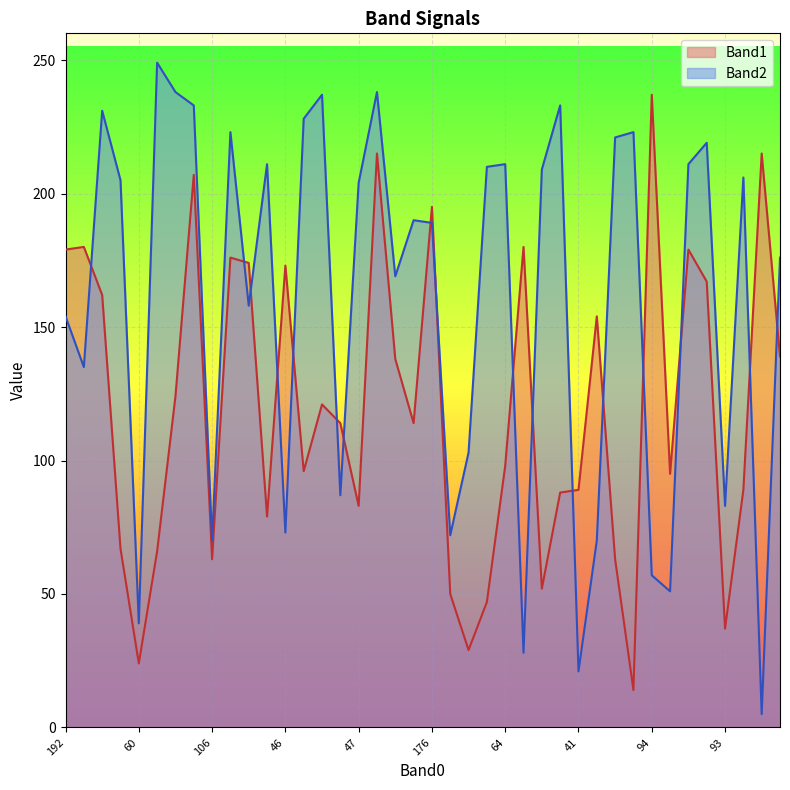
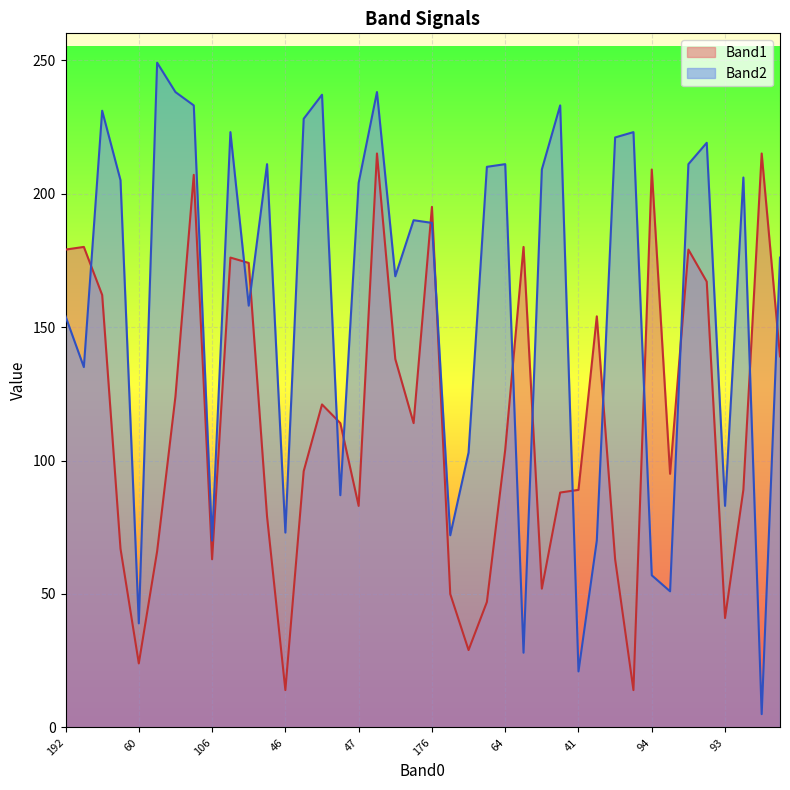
  {
    "Band1": {
      "192": 179,
      "60": 24,
      "106": 63,
-     "46": 173,
+     "46": 14,
      "47": 83,
      "176": 195,
-     "64": 98,
+     "64": 104,
      "41": 89,
-     "94": 237,
-     "93": 37
+     "94": 209,
+     "93": 41
    },
    "Band2": {
      "192": 154,
      "60": 39,
      "106": 70,
      "46": 73,
      "47": 204,
      "176": 189,
      "64": 211,
      "41": 21,
      "94": 57,
      "93": 83
    }
  }
